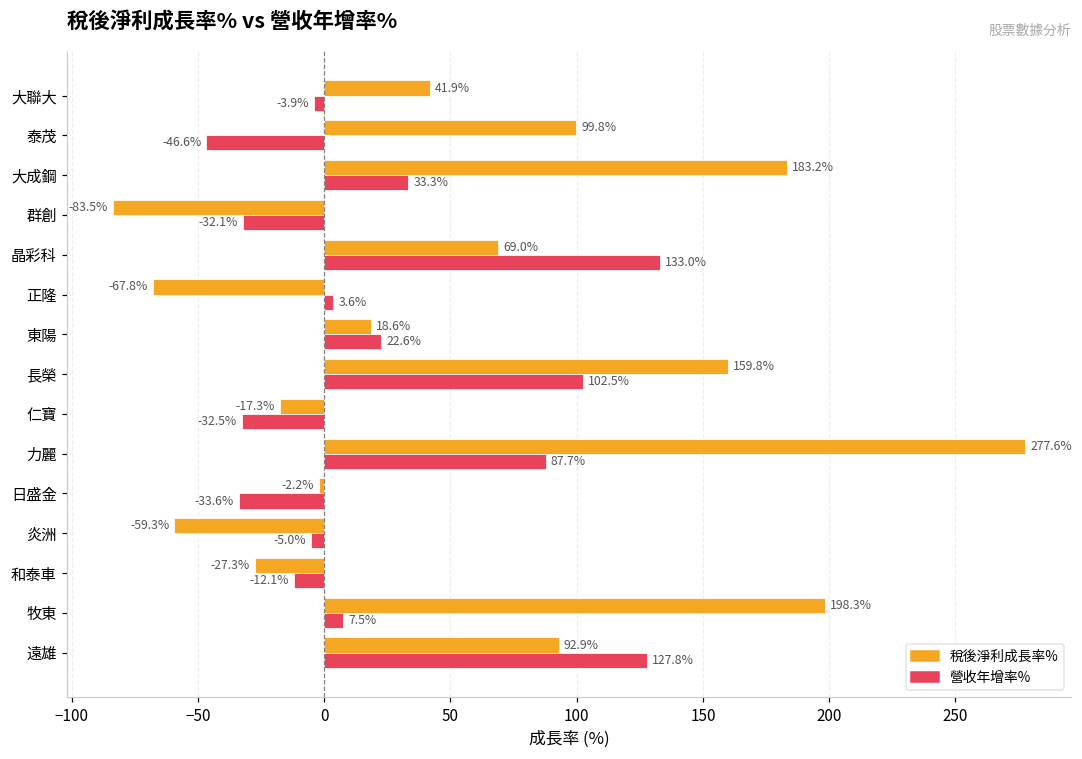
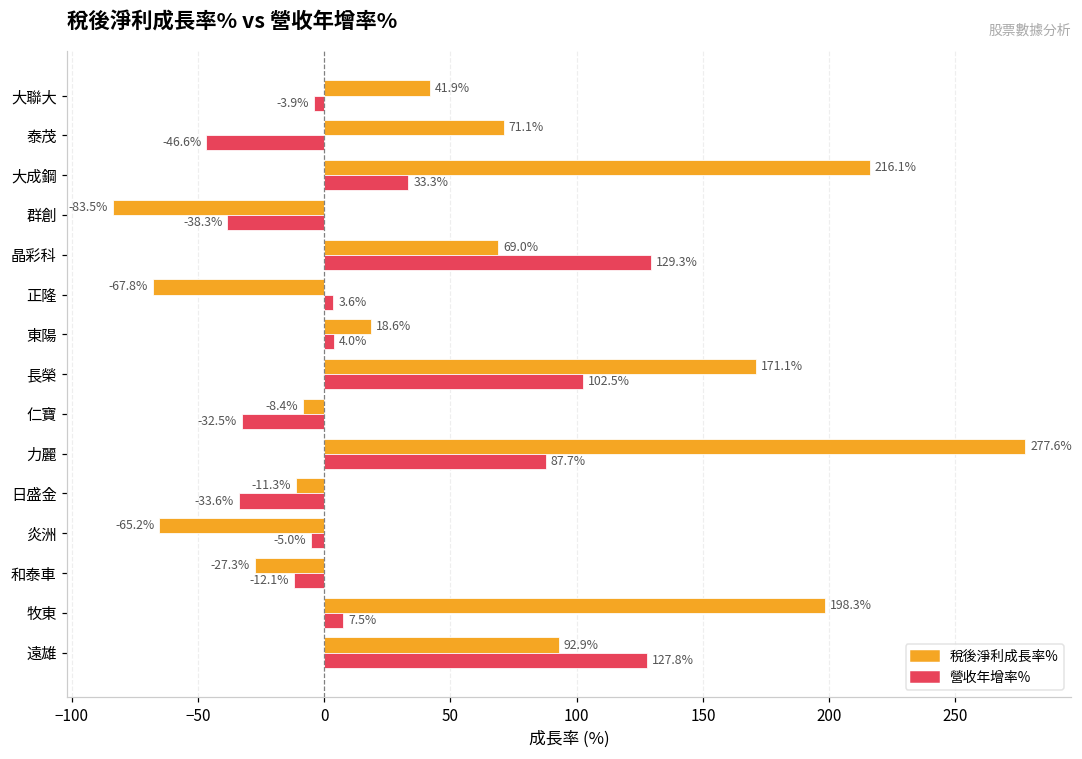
  {
    "稅後淨利成長率%": {
      "大聯大": "41.9%",
-     "泰茂": "99.8%",
-     "大成鋼": "183.2%",
+     "泰茂": "71.1%",
+     "大成鋼": "216.1%",
      "群創": "-83.5%",
      "晶彩科": "69.0%",
      "正隆": "-67.8%",
      "東陽": "18.6%",
-     "長榮": "159.8%",
-     "仁寶": "-17.3%",
+     "長榮": "171.1%",
+     "仁寶": "-8.4%",
      "力麗": "277.6%",
-     "日盛金": "-2.2%",
-     "炎洲": "-59.3%",
+     "日盛金": "-11.3%",
+     "炎洲": "-65.2%",
      "和泰車": "-27.3%",
      "牧東": "198.3%",
      "遠雄": "92.9%"
    },
    "營收年增率%": {
      "大聯大": "-3.9%",
      "泰茂": "-46.6%",
      "大成鋼": "33.3%",
-     "群創": "-32.1%",
-     "晶彩科": "133.0%",
+     "群創": "-38.3%",
+     "晶彩科": "129.3%",
      "正隆": "3.6%",
-     "東陽": "22.6%",
+     "東陽": "4.0%",
      "長榮": "102.5%",
      "仁寶": "-32.5%",
      "力麗": "87.7%",
      "日盛金": "-33.6%",
      "炎洲": "-5.0%",
      "和泰車": "-12.1%",
      "牧東": "7.5%",
      "遠雄": "127.8%"
    }
  }
